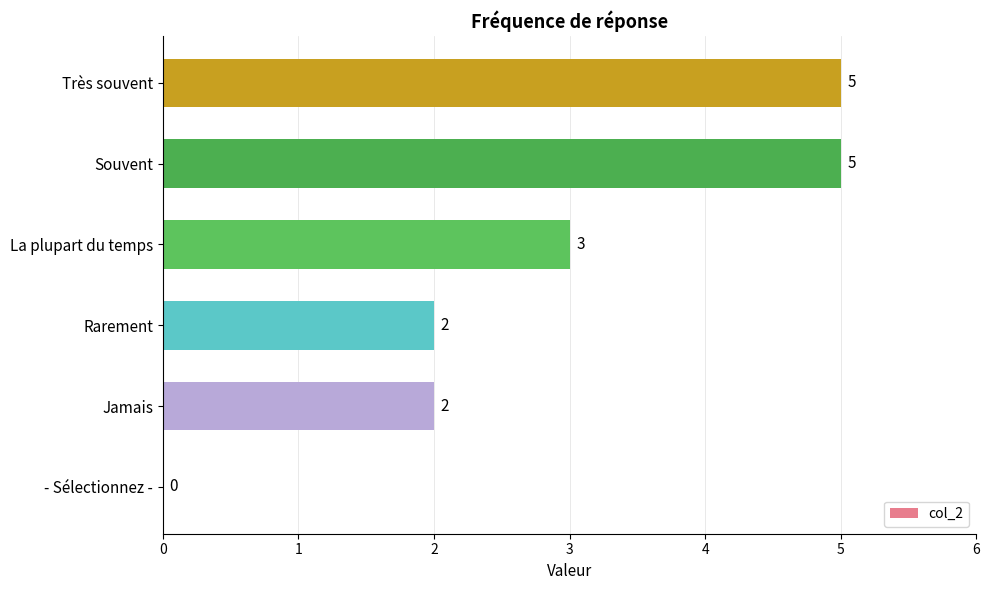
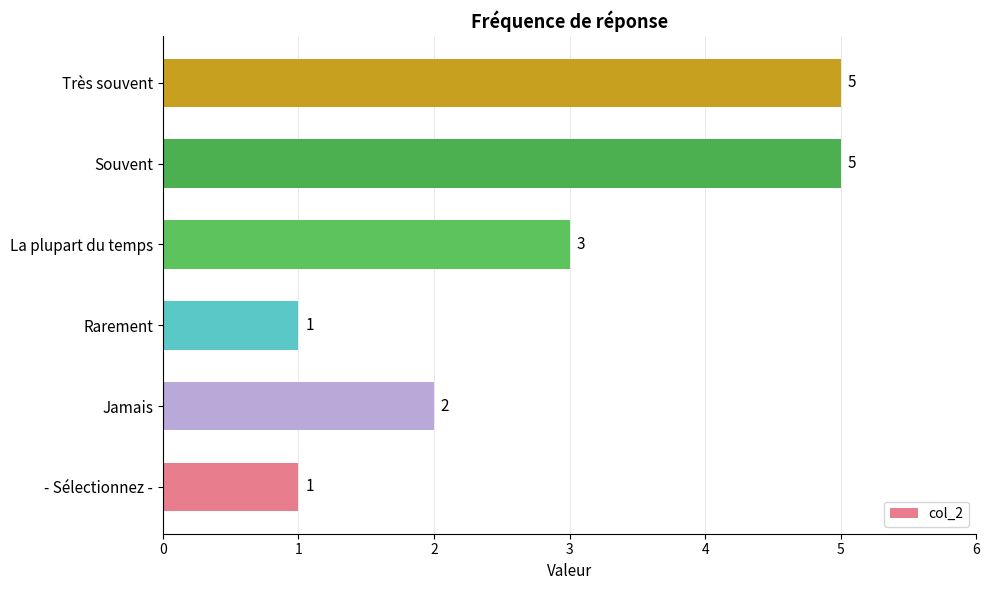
  {
    "Très souvent": 5,
    "Souvent": 5,
    "La plupart du temps": 3,
-   "Rarement": 2,
+   "Rarement": 1,
    "Jamais": 2,
-   "- Sélectionnez -": 0
+   "- Sélectionnez -": 1
  }
